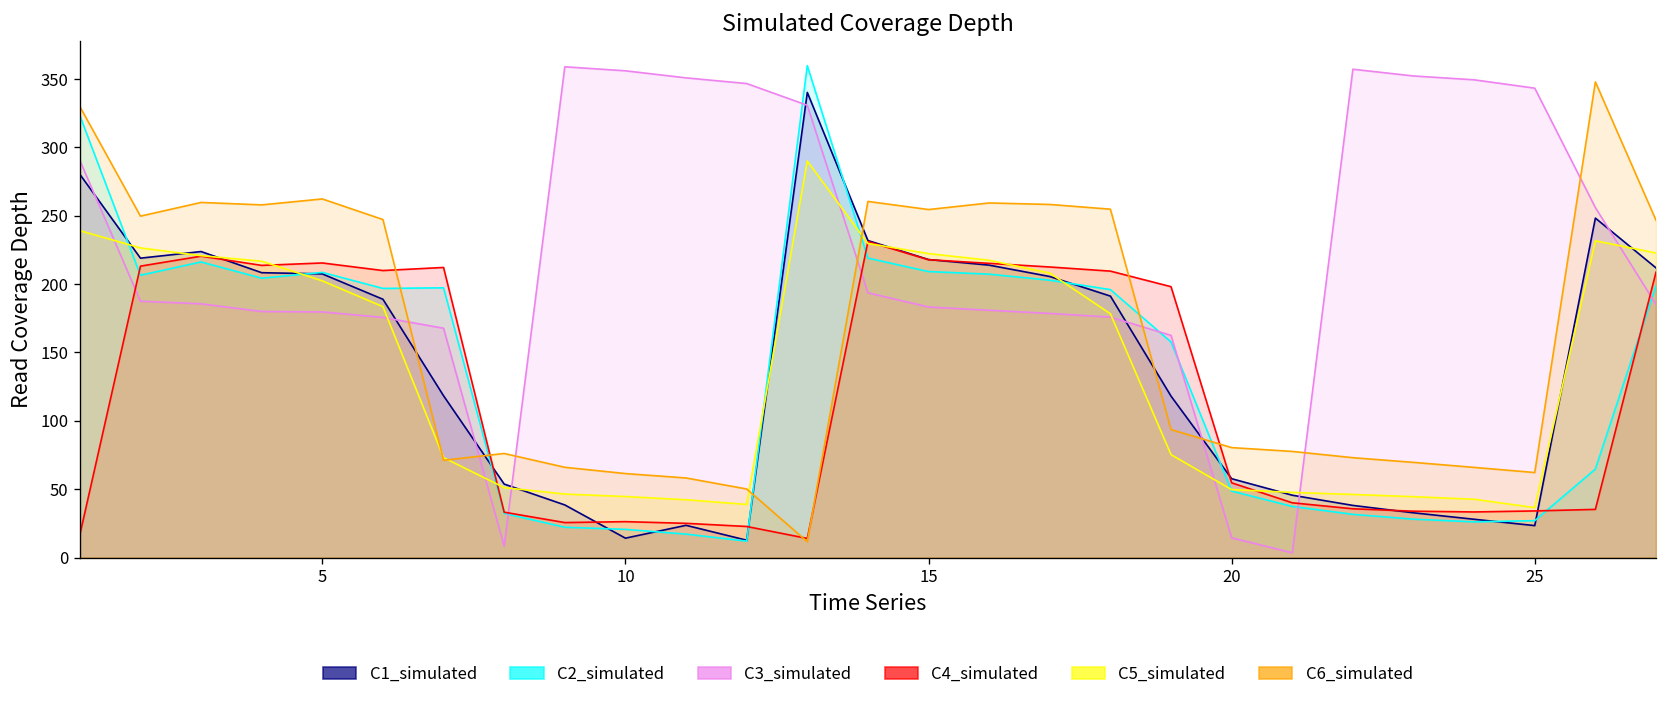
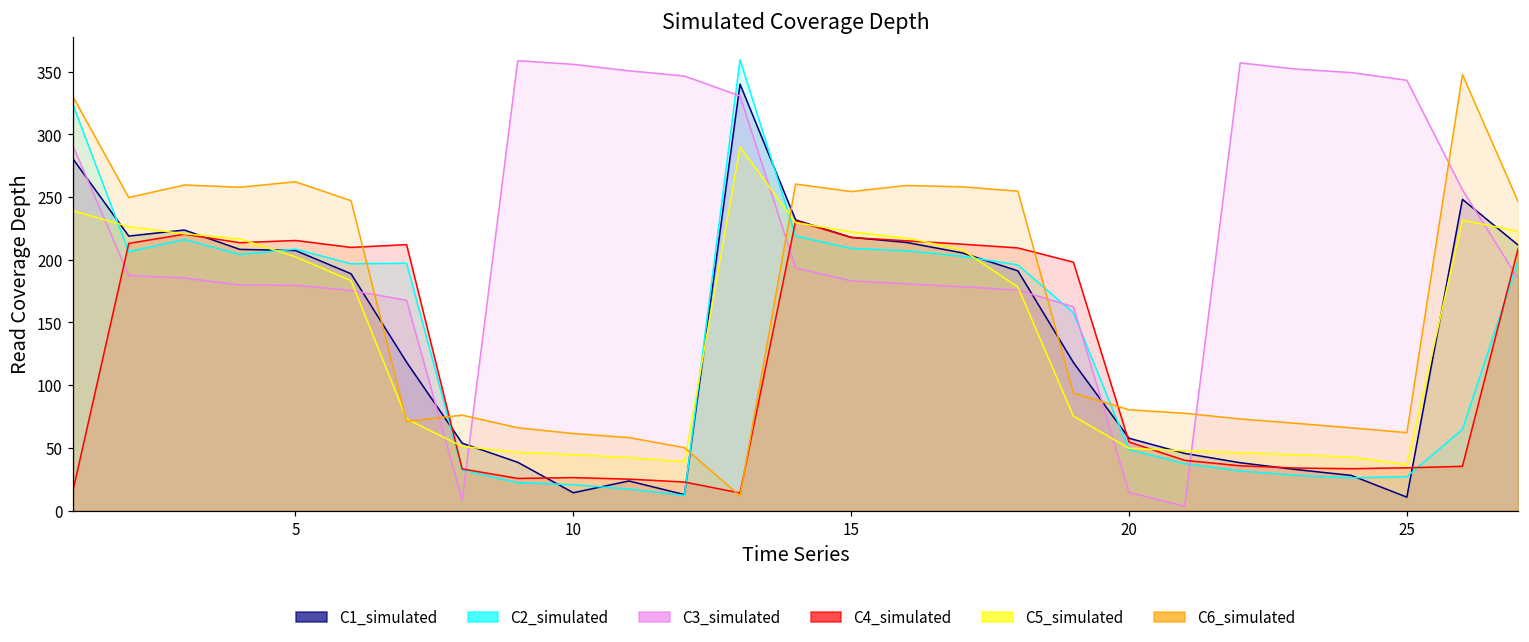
  {
    "C1_simulated": {
      "10": 14,
      "20": 58,
-     "25": 23
+     "25": 11
    }
  }
